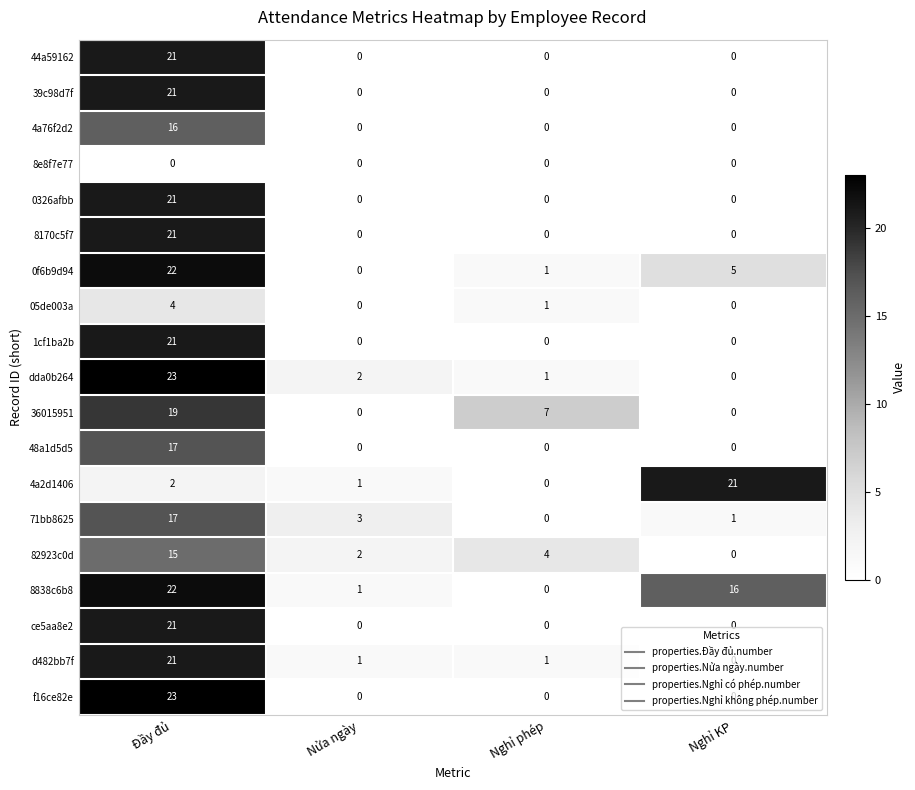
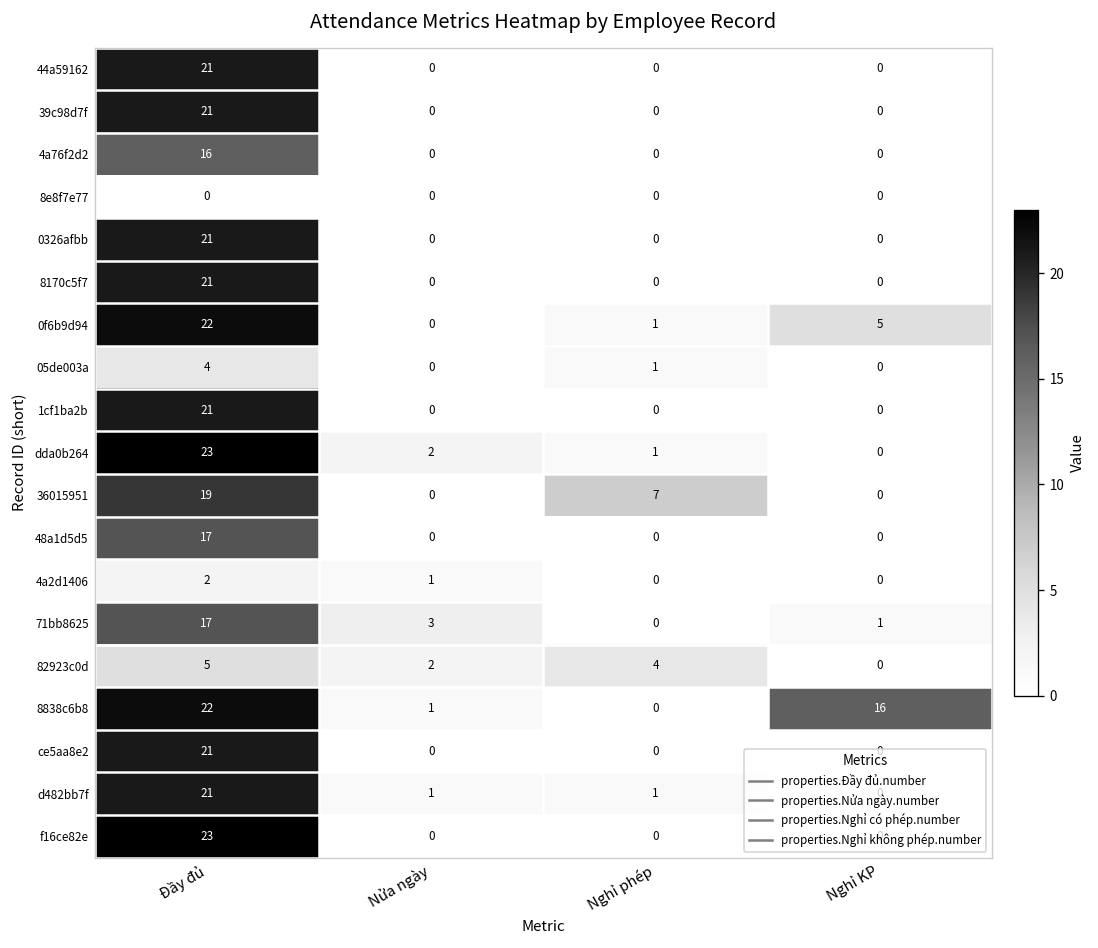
  {
    "44a59162": {
      "Đầy đủ": 21,
      "Nửa ngày": 0,
      "Nghỉ phép": 0,
      "Nghỉ KP": 0
    },
    "39c98d7f": {
      "Đầy đủ": 21,
      "Nửa ngày": 0,
      "Nghỉ phép": 0,
      "Nghỉ KP": 0
    },
    "4a76f2d2": {
      "Đầy đủ": 16,
      "Nửa ngày": 0,
      "Nghỉ phép": 0,
      "Nghỉ KP": 0
    },
    "8e8f7e77": {
      "Đầy đủ": 0,
      "Nửa ngày": 0,
      "Nghỉ phép": 0,
      "Nghỉ KP": 0
    },
    "0326afbb": {
      "Đầy đủ": 21,
      "Nửa ngày": 0,
      "Nghỉ phép": 0,
      "Nghỉ KP": 0
    },
    "8170c5f7": {
      "Đầy đủ": 21,
      "Nửa ngày": 0,
      "Nghỉ phép": 0,
      "Nghỉ KP": 0
    },
    "0f6b9d94": {
      "Đầy đủ": 22,
      "Nửa ngày": 0,
      "Nghỉ phép": 1,
      "Nghỉ KP": 5
    },
    "05de003a": {
      "Đầy đủ": 4,
      "Nửa ngày": 0,
      "Nghỉ phép": 1,
      "Nghỉ KP": 0
    },
    "1cf1ba2b": {
      "Đầy đủ": 21,
      "Nửa ngày": 0,
      "Nghỉ phép": 0,
      "Nghỉ KP": 0
    },
    "dda0b264": {
      "Đầy đủ": 23,
      "Nửa ngày": 2,
      "Nghỉ phép": 1,
      "Nghỉ KP": 0
    },
    "36015951": {
      "Đầy đủ": 19,
      "Nửa ngày": 0,
      "Nghỉ phép": 7,
      "Nghỉ KP": 0
    },
    "48a1d5d5": {
      "Đầy đủ": 17,
      "Nửa ngày": 0,
      "Nghỉ phép": 0,
      "Nghỉ KP": 0
    },
    "4a2d1406": {
      "Đầy đủ": 2,
      "Nửa ngày": 1,
      "Nghỉ phép": 0,
-     "Nghỉ KP": 21
+     "Nghỉ KP": 0
    },
    "71bb8625": {
      "Đầy đủ": 17,
      "Nửa ngày": 3,
      "Nghỉ phép": 0,
      "Nghỉ KP": 1
    },
    "82923c0d": {
-     "Đầy đủ": 15,
+     "Đầy đủ": 5,
      "Nửa ngày": 2,
      "Nghỉ phép": 4,
      "Nghỉ KP": 0
    },
    "8838c6b8": {
      "Đầy đủ": 22,
      "Nửa ngày": 1,
      "Nghỉ phép": 0,
      "Nghỉ KP": 16
    },
    "ce5aa8e2": {
      "Đầy đủ": 21,
      "Nửa ngày": 0,
      "Nghỉ phép": 0
    },
    "d482bb7f": {
      "Đầy đủ": 21,
      "Nửa ngày": 1,
      "Nghỉ phép": 1
    },
    "f16ce82e": {
      "Đầy đủ": 23,
      "Nửa ngày": 0,
      "Nghỉ phép": 0
    }
  }
